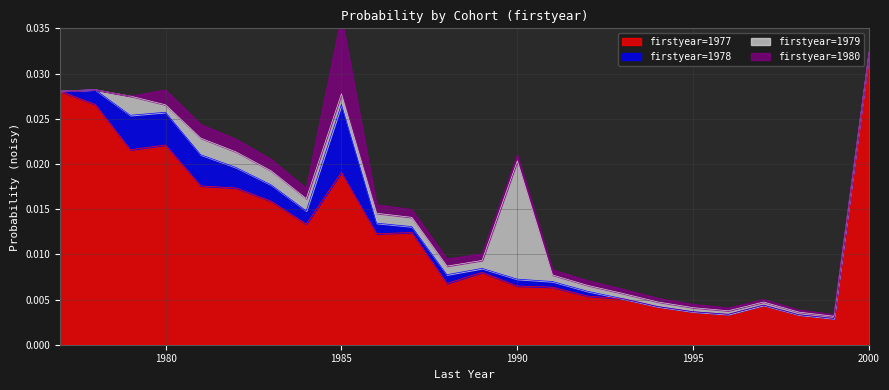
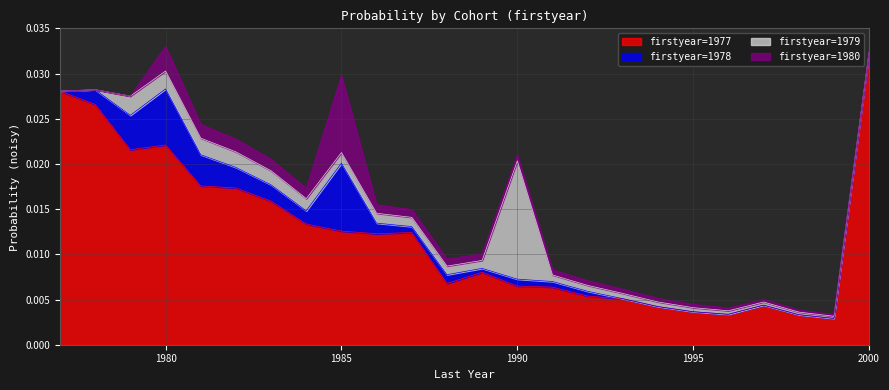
  {
    "firstyear=1977": {
      "1980": 0.022,
-     "1985": 0.019,
+     "1985": 0.013,
      "1990": 0.006
    },
    "firstyear=1978": {
-     "1980": 0.004,
+     "1980": 0.006,
      "1985": 0.008,
      "1990": 0.001
    },
    "firstyear=1979": {
-     "1980": 0.001,
+     "1980": 0.002,
      "1985": 0.001,
      "1990": 0.013,
      "1995": 0.000
    },
    "firstyear=1980": {
-     "1980": 0.002,
+     "1980": 0.003,
      "1990": 0.001,
      "1995": 0.000
    }
  }
